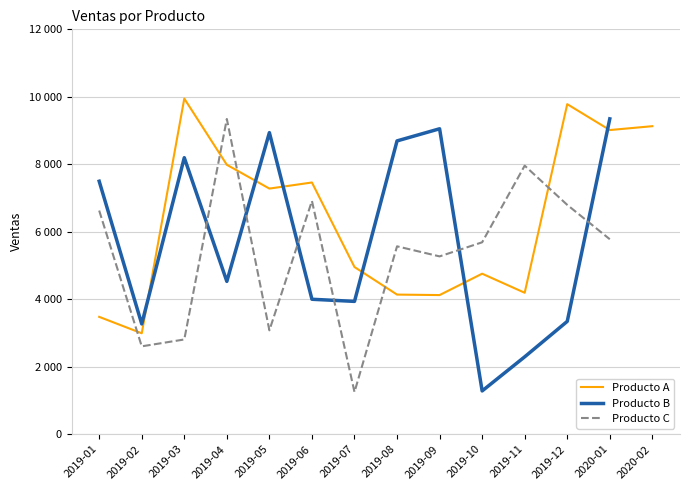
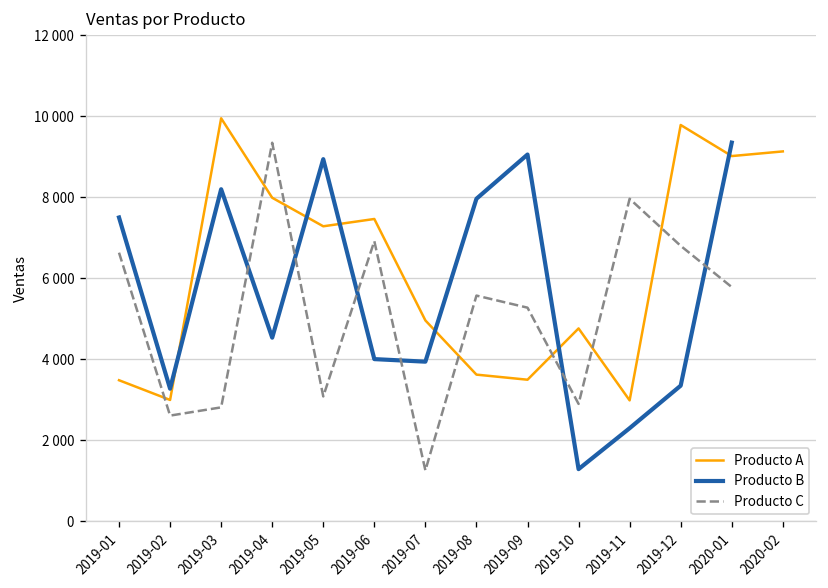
  {
    "Producto A": {
      "2019-01": 3500,
      "2019-02": 3000,
      "2019-03": 9900,
      "2019-04": 8000,
      "2019-05": 7300,
      "2019-06": 7500,
      "2019-07": 5000,
-     "2019-08": 4100,
-     "2019-09": 4100,
+     "2019-08": 3600,
+     "2019-09": 3500,
      "2019-10": 4800,
-     "2019-11": 4200,
+     "2019-11": 3000,
      "2019-12": 9800,
      "2020-01": 9000,
      "2020-02": 9100
    },
    "Producto B": {
      "2019-01": 7500,
      "2019-02": 3300,
      "2019-03": 8200,
      "2019-04": 4500,
      "2019-05": 8900,
      "2019-06": 4000,
      "2019-07": 3900,
-     "2019-08": 8700,
+     "2019-08": 8000,
      "2019-09": 9100,
      "2019-10": 1300,
      "2019-11": 2300,
      "2019-12": 3300,
      "2020-01": 9300
    },
    "Producto C": {
      "2019-01": 6600,
      "2019-02": 2600,
      "2019-03": 2800,
      "2019-04": 9300,
      "2019-05": 3100,
      "2019-06": 6900,
      "2019-07": 1300,
      "2019-08": 5600,
      "2019-09": 5300,
-     "2019-10": 5700,
+     "2019-10": 2900,
      "2019-11": 8000,
      "2019-12": 6800,
      "2020-01": 5800
    }
  }
